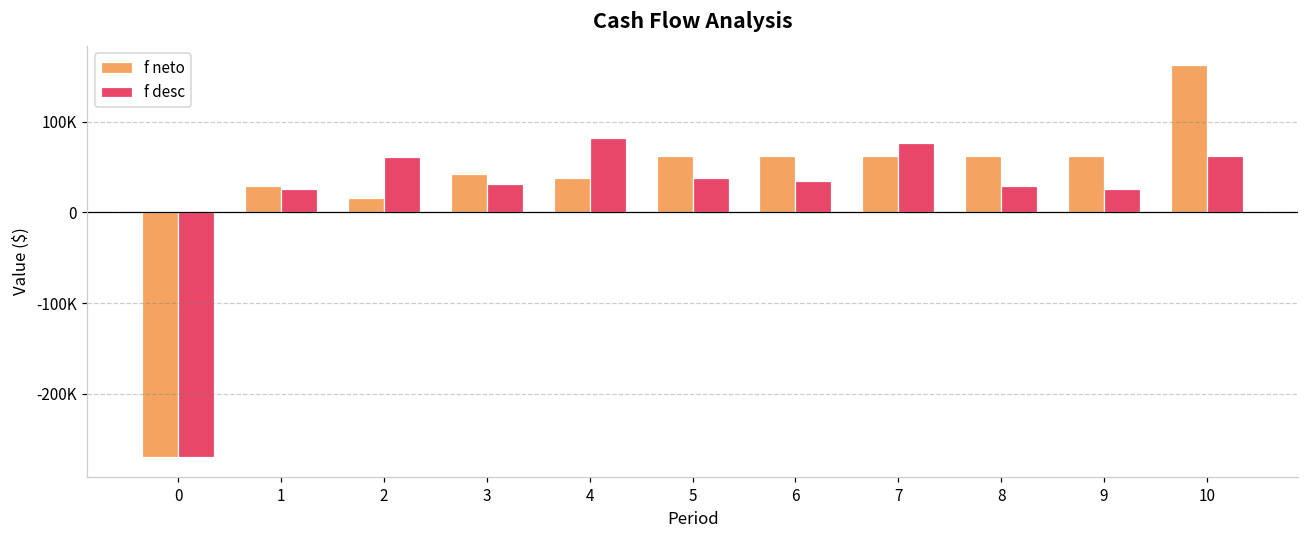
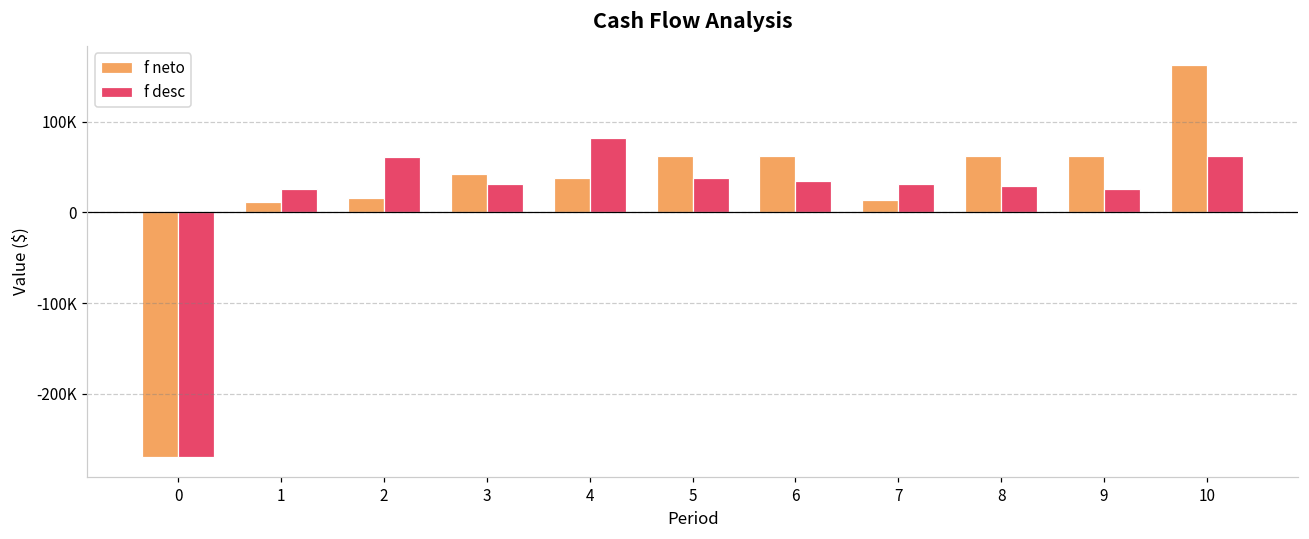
  {
    "f neto": {
      "0": -270000,
-     "1": 30000,
+     "1": 10000,
      "2": 20000,
      "3": 40000,
      "4": 40000,
      "5": 60000,
      "6": 60000,
-     "7": 60000,
+     "7": 10000,
      "8": 60000,
      "9": 60000,
      "10": 160000
    },
    "f desc": {
      "0": -270000,
      "1": 30000,
      "2": 60000,
      "3": 30000,
      "4": 80000,
      "5": 40000,
      "6": 30000,
-     "7": 80000,
+     "7": 30000,
      "8": 30000,
      "9": 30000,
      "10": 60000
    }
  }
